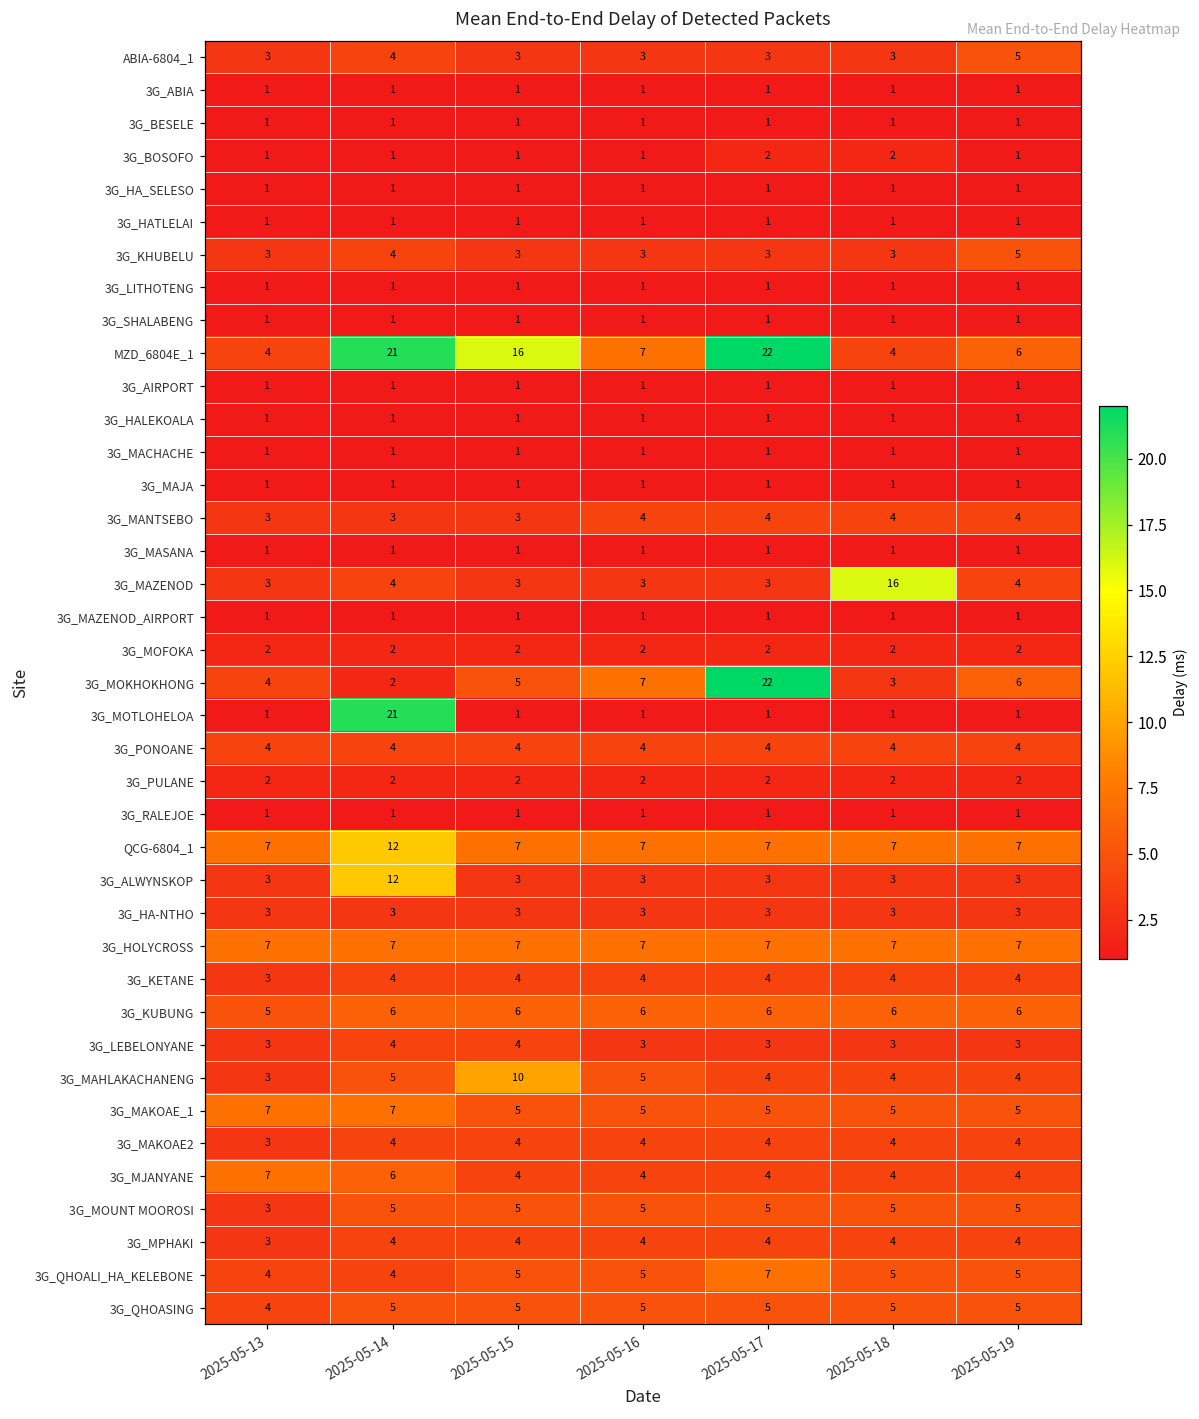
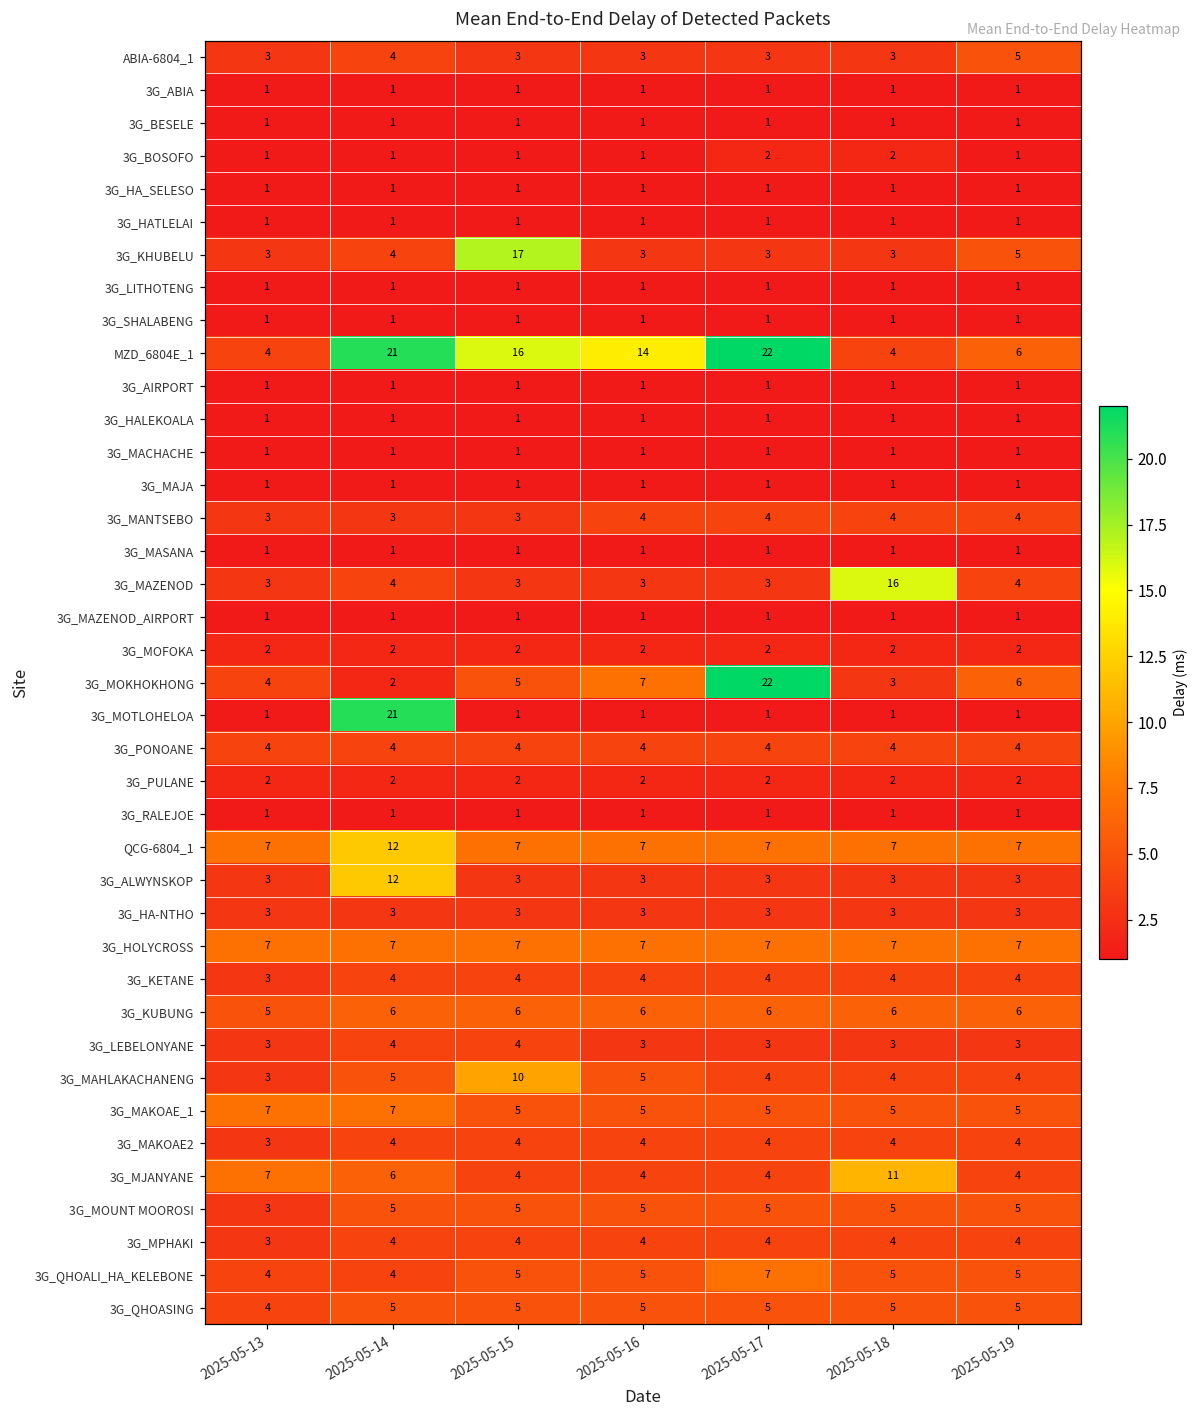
  {
    "3G_KHUBELU": {
      "2025-05-13": 3,
      "2025-05-14": 4,
-     "2025-05-15": 3,
+     "2025-05-15": 17,
      "2025-05-16": 3,
      "2025-05-17": 3,
      "2025-05-18": 3,
      "2025-05-19": 5
    },
    "MZD_6804E_1": {
      "2025-05-13": 4,
      "2025-05-14": 21,
      "2025-05-15": 16,
-     "2025-05-16": 7,
+     "2025-05-16": 14,
      "2025-05-17": 22,
      "2025-05-18": 4,
      "2025-05-19": 6
    },
    "3G_MJANYANE": {
      "2025-05-13": 7,
      "2025-05-14": 6,
      "2025-05-15": 4,
      "2025-05-16": 4,
      "2025-05-17": 4,
-     "2025-05-18": 4,
+     "2025-05-18": 11,
      "2025-05-19": 4
    }
  }
